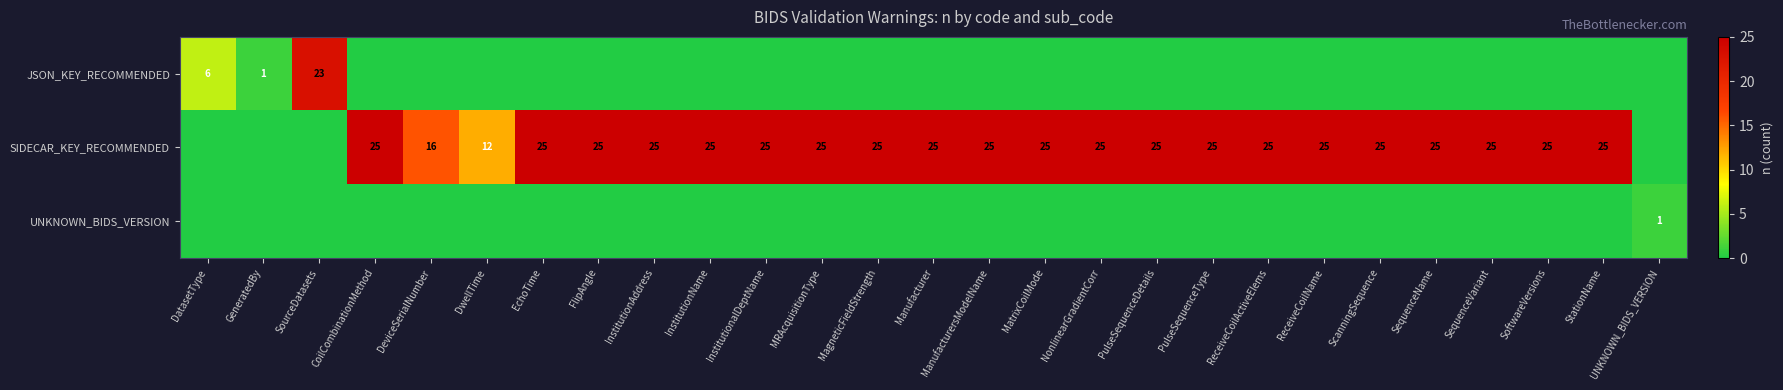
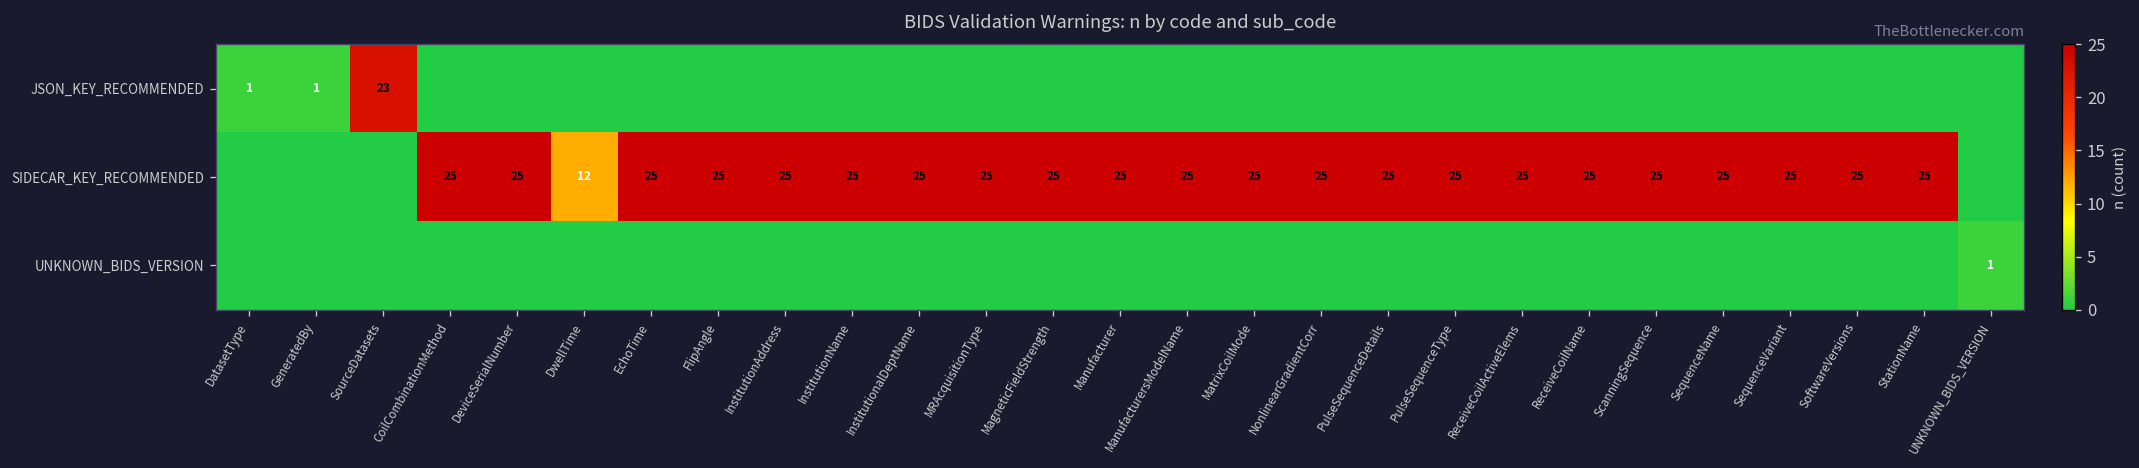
  {
    "JSON_KEY_RECOMMENDED": {
-     "DatasetType": 6,
+     "DatasetType": 1,
      "GeneratedBy": 1,
      "SourceDatasets": 23
    },
    "SIDECAR_KEY_RECOMMENDED": {
      "CoilCombinationMethod": 25,
-     "DeviceSerialNumber": 16,
+     "DeviceSerialNumber": 25,
      "DwellTime": 12,
      "EchoTime": 25,
      "FlipAngle": 25,
      "InstitutionAddress": 25,
      "InstitutionName": 25,
      "InstitutionalDeptName": 25,
      "MRAcquisitionType": 25,
      "MagneticFieldStrength": 25,
      "Manufacturer": 25,
      "ManufacturersModelName": 25,
      "MatrixCoilMode": 25,
      "NonlinearGradientCorr": 25,
      "PulseSequenceDetails": 25,
      "PulseSequenceType": 25,
      "ReceiveCoilActiveElems": 25,
      "ReceiveCoilName": 25,
      "ScanningSequence": 25,
      "SequenceName": 25,
      "SequenceVariant": 25,
      "SoftwareVersions": 25,
      "StationName": 25
    },
    "UNKNOWN_BIDS_VERSION": {
      "UNKNOWN_BIDS_VERSION": 1
    }
  }
